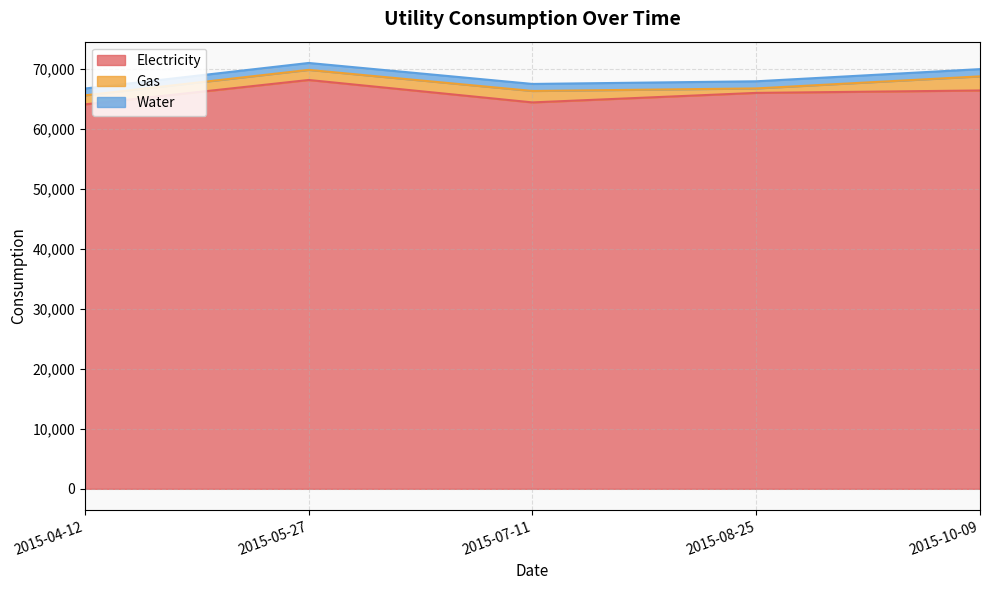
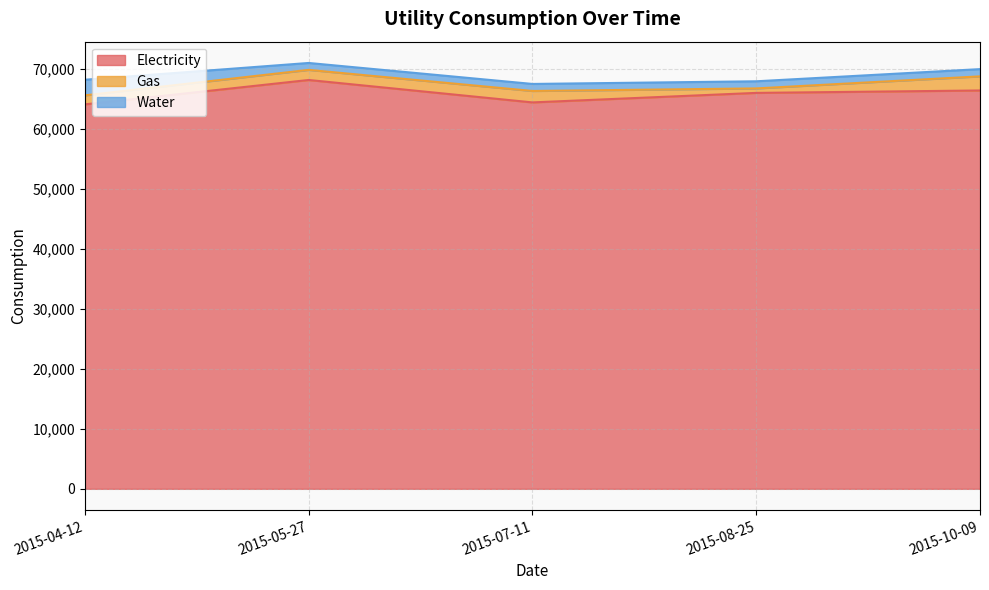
  {
    "Electricity": {
      "2015-04-12": "64,000",
      "2015-05-27": "68,000",
      "2015-07-11": "64,000",
      "2015-08-25": "66,000",
      "2015-10-09": "66,000"
    },
    "Gas": {
      "2015-04-12": "2,000",
      "2015-05-27": "2,000",
      "2015-07-11": "2,000",
      "2015-08-25": "1,000",
      "2015-10-09": "2,000"
    },
    "Water": {
-     "2015-04-12": "1,000",
+     "2015-04-12": "3,000",
      "2015-05-27": "1,000",
      "2015-07-11": "1,000",
      "2015-08-25": "1,000",
      "2015-10-09": "1,000"
    }
  }
